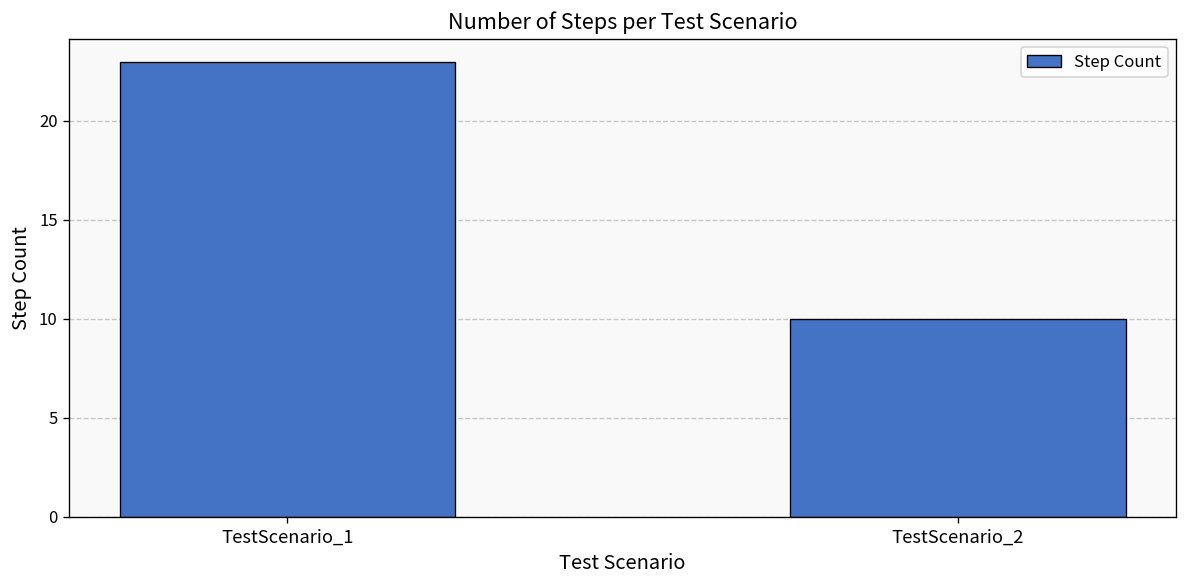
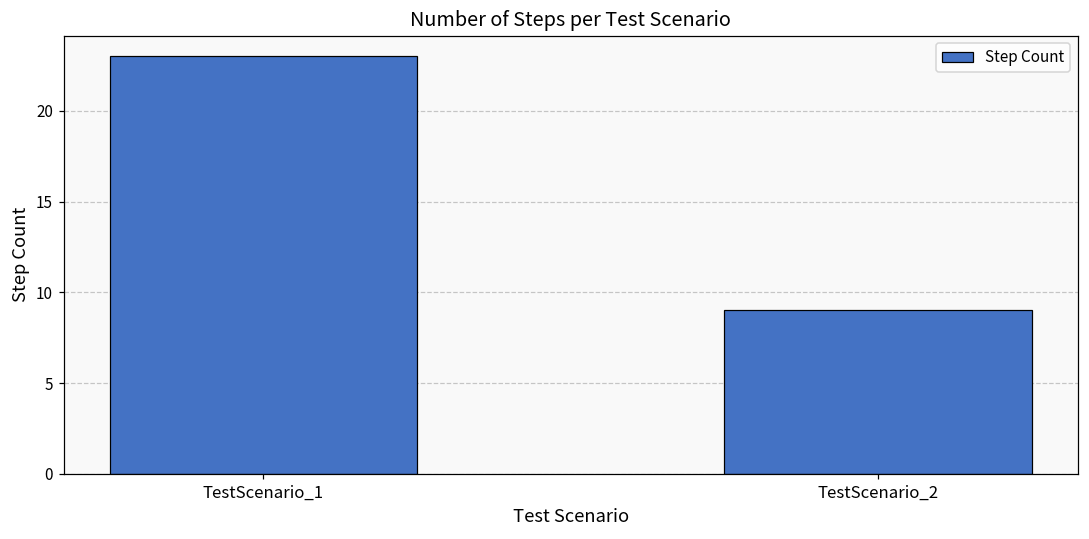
  {
    "TestScenario_1": 23,
-   "TestScenario_2": 10
+   "TestScenario_2": 9
  }
